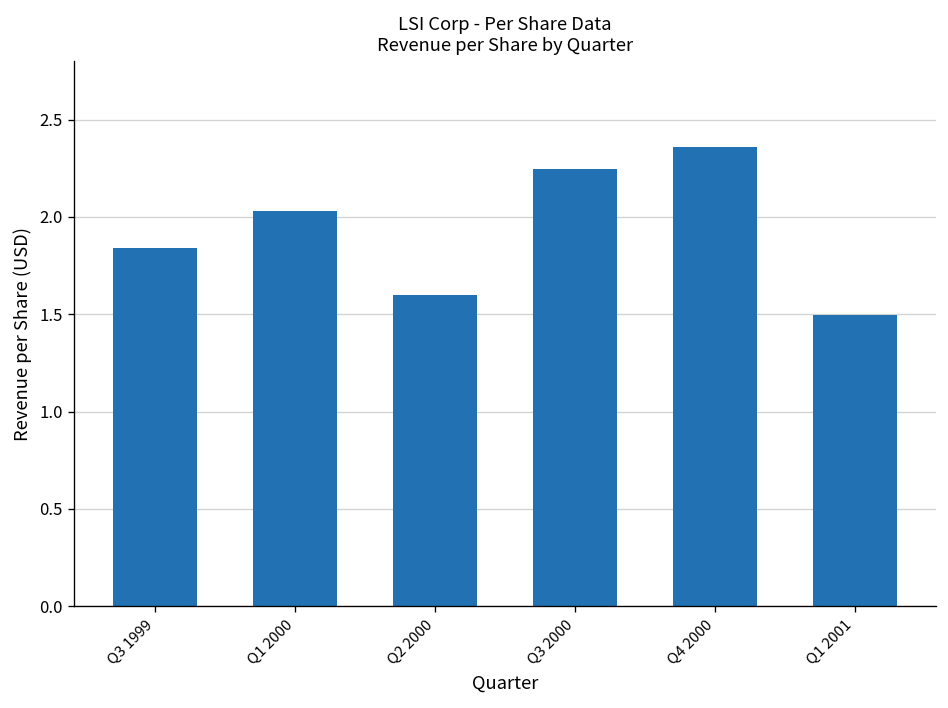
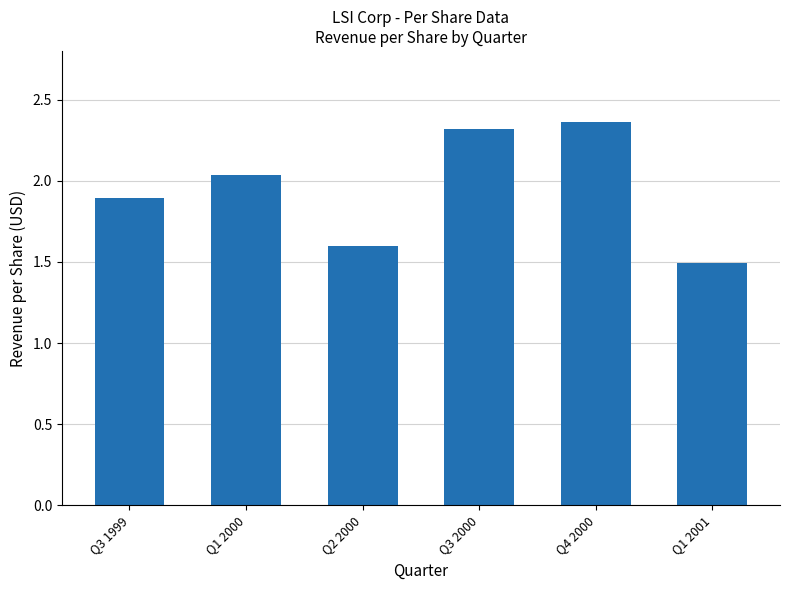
  {
-   "Q3 1999": 1.84,
+   "Q3 1999": 1.90,
    "Q1 2000": 2.03,
    "Q2 2000": 1.60,
-   "Q3 2000": 2.25,
+   "Q3 2000": 2.32,
    "Q4 2000": 2.36,
    "Q1 2001": 1.49
  }
